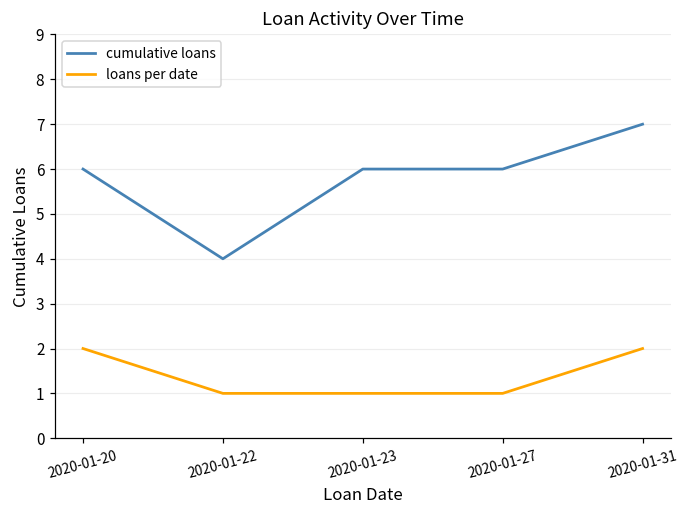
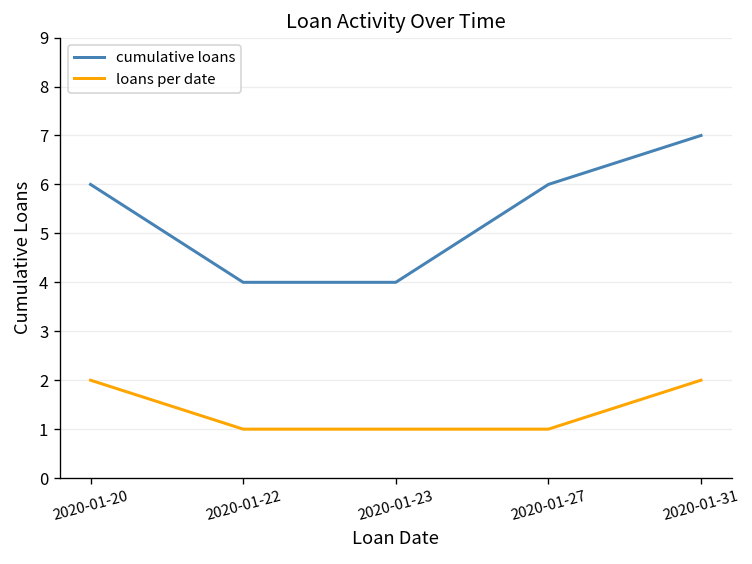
  {
    "cumulative loans": {
      "2020-01-20": 6,
      "2020-01-22": 4,
-     "2020-01-23": 6,
+     "2020-01-23": 4,
      "2020-01-27": 6,
      "2020-01-31": 7
    },
    "loans per date": {
      "2020-01-20": 2,
      "2020-01-22": 1,
      "2020-01-23": 1,
      "2020-01-27": 1,
      "2020-01-31": 2
    }
  }
